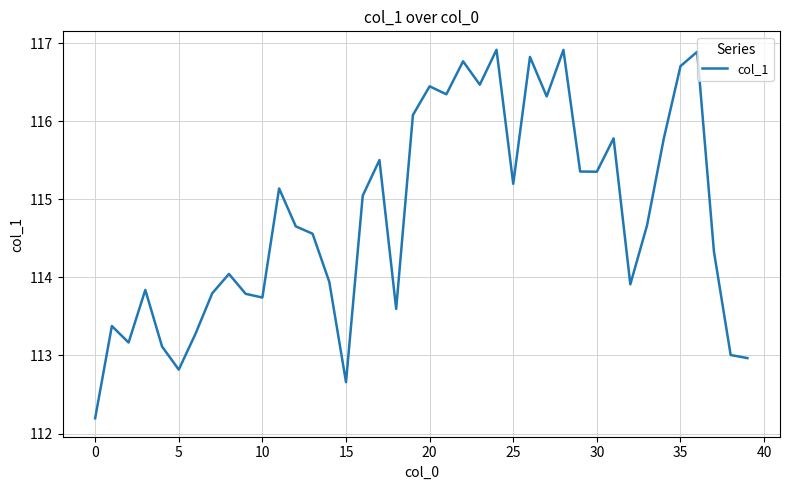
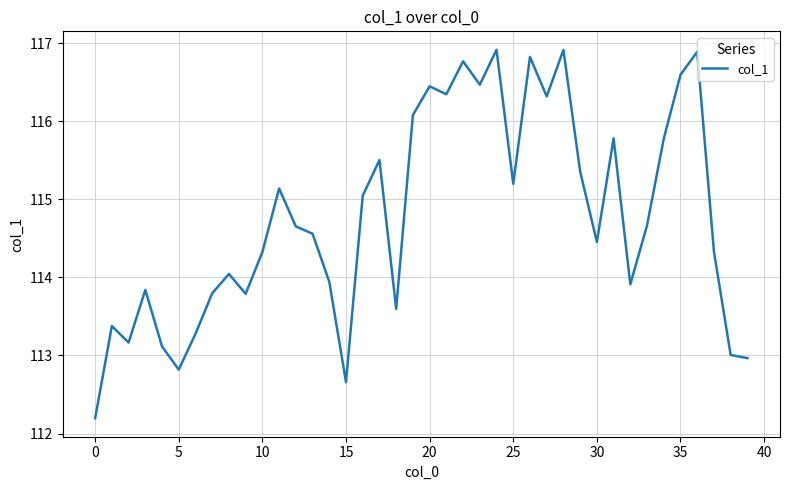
  {
    "0": 112.2,
    "5": 112.8,
-   "10": 113.7,
+   "10": 114.3,
    "15": 112.7,
    "20": 116.4,
    "25": 115.2,
-   "30": 115.4,
-   "35": 116.7
+   "30": 114.5,
+   "35": 116.6
  }
